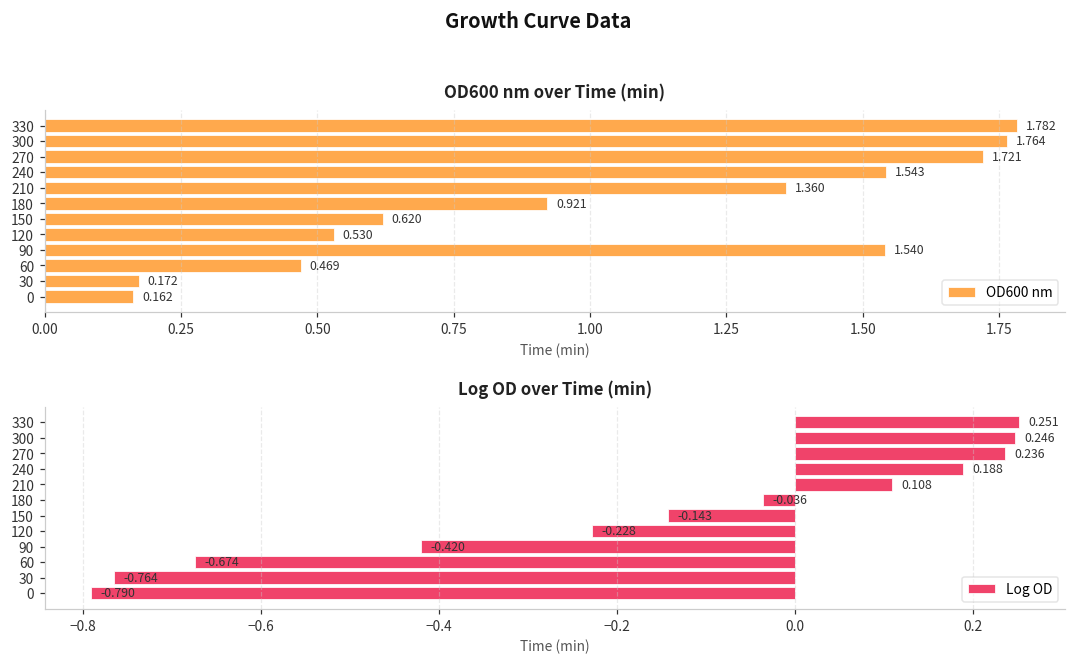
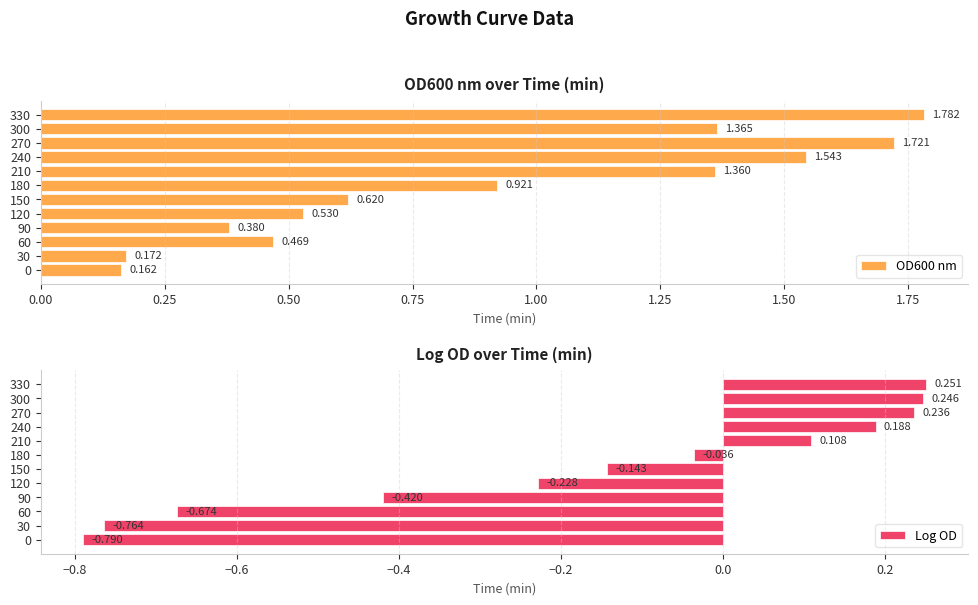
  {
    "OD600 nm over Time (min)": {
      "330": 1.782,
-     "300": 1.764,
+     "300": 1.365,
      "270": 1.721,
      "240": 1.543,
      "210": 1.360,
      "180": 0.921,
      "150": 0.620,
      "120": 0.530,
-     "90": 1.540,
+     "90": 0.380,
      "60": 0.469,
      "30": 0.172,
      "0": 0.162
    },
    "Log OD over Time (min)": {
      "330": 0.251,
      "300": 0.246,
      "270": 0.236,
      "240": 0.188,
      "210": 0.108,
      "180": -0.036,
      "150": -0.143,
      "120": -0.228,
      "90": -0.420,
      "60": -0.674,
      "30": -0.764,
      "0": -0.790
    }
  }
